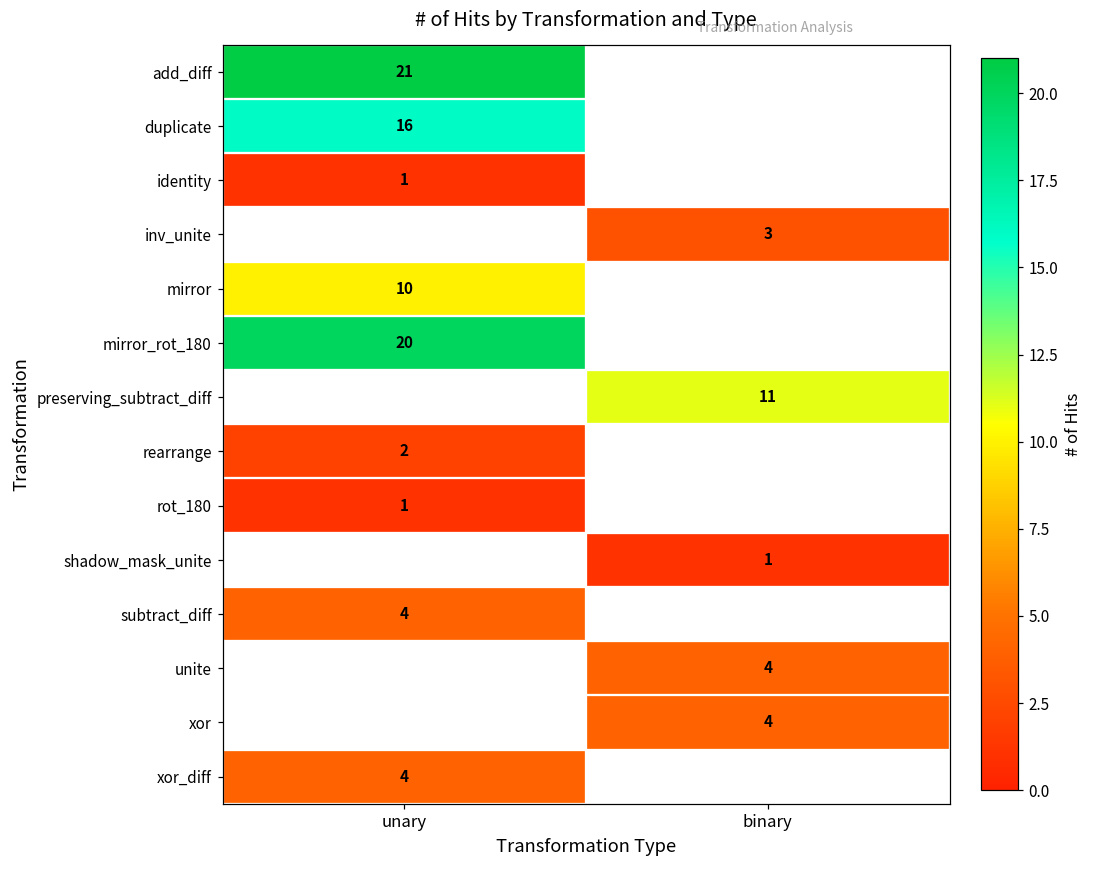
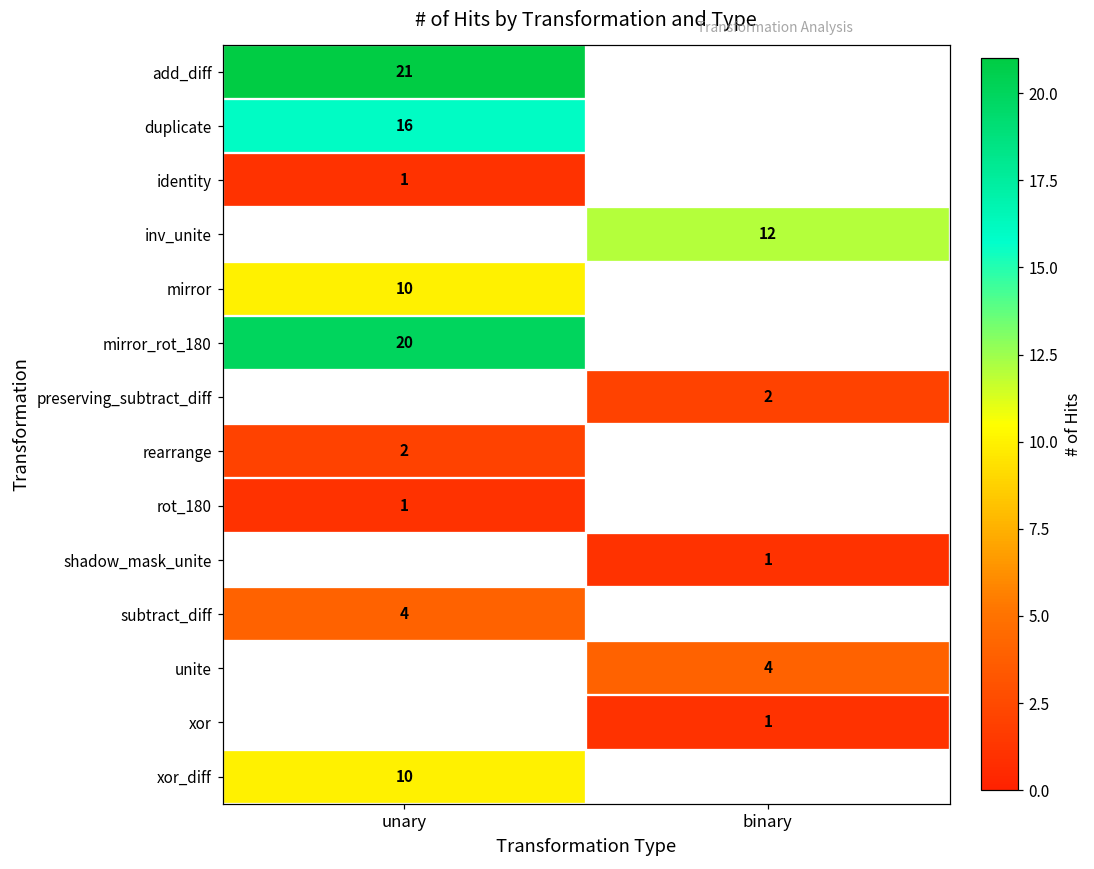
  {
    "add_diff": {
      "unary": 21
    },
    "duplicate": {
      "unary": 16
    },
    "identity": {
      "unary": 1
    },
    "inv_unite": {
-     "binary": 3
+     "binary": 12
    },
    "mirror": {
      "unary": 10
    },
    "mirror_rot_180": {
      "unary": 20
    },
    "preserving_subtract_diff": {
-     "binary": 11
+     "binary": 2
    },
    "rearrange": {
      "unary": 2
    },
    "rot_180": {
      "unary": 1
    },
    "shadow_mask_unite": {
      "binary": 1
    },
    "subtract_diff": {
      "unary": 4
    },
    "unite": {
      "binary": 4
    },
    "xor": {
-     "binary": 4
+     "binary": 1
    },
    "xor_diff": {
-     "unary": 4
+     "unary": 10
    }
  }
